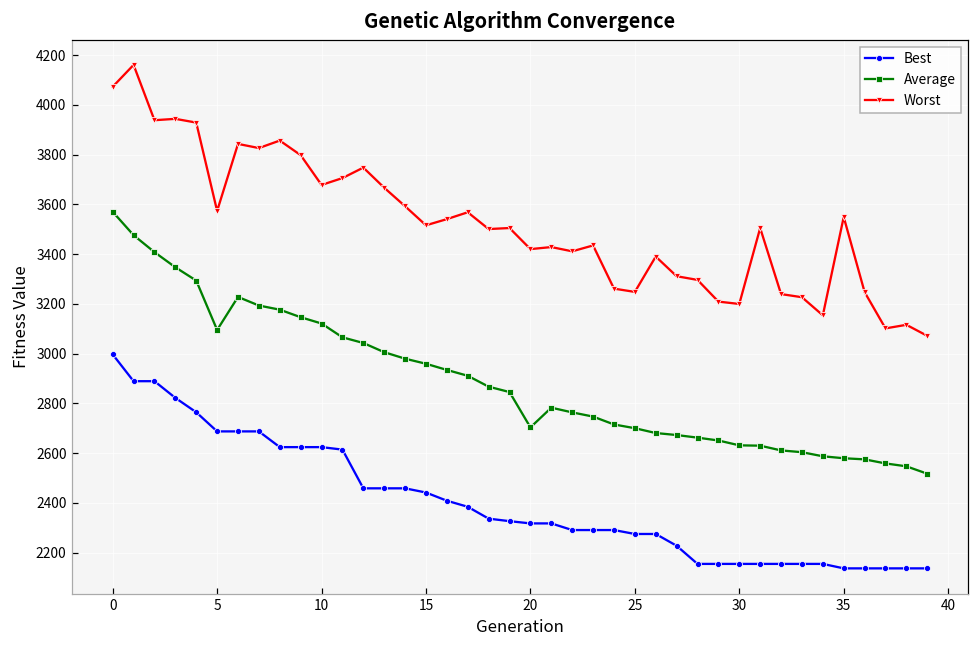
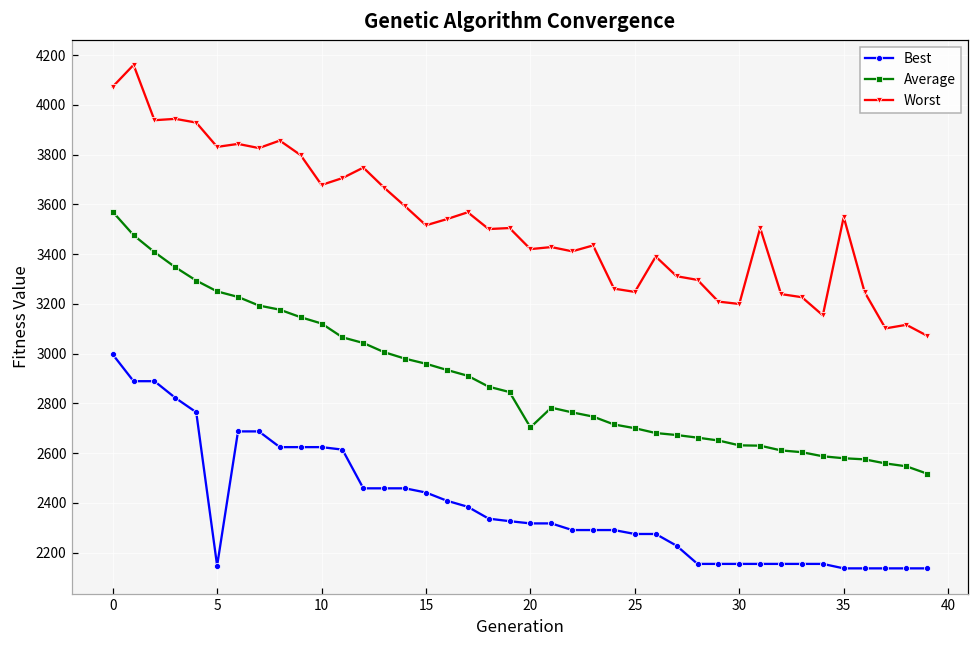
  {
    "Best": {
      "0": 3000,
-     "5": 2690,
+     "5": 2150,
      "10": 2620,
      "15": 2440,
      "20": 2320,
      "25": 2270,
      "30": 2150,
      "35": 2140
    },
    "Average": {
      "0": 3570,
-     "5": 3100,
+     "5": 3250,
      "10": 3120,
      "15": 2960,
      "20": 2700,
      "25": 2700,
      "30": 2630,
      "35": 2580
    },
    "Worst": {
      "0": 4070,
-     "5": 3570,
+     "5": 3830,
      "10": 3680,
      "15": 3520,
      "20": 3420,
      "25": 3250,
      "30": 3200,
      "35": 3550
    }
  }
